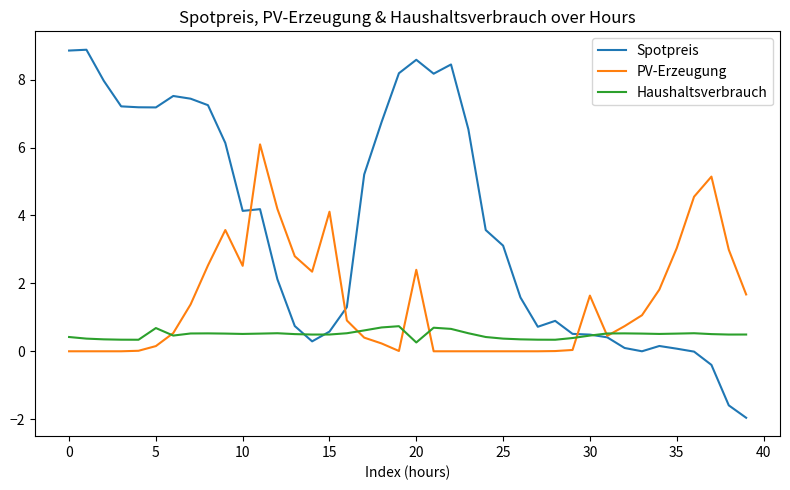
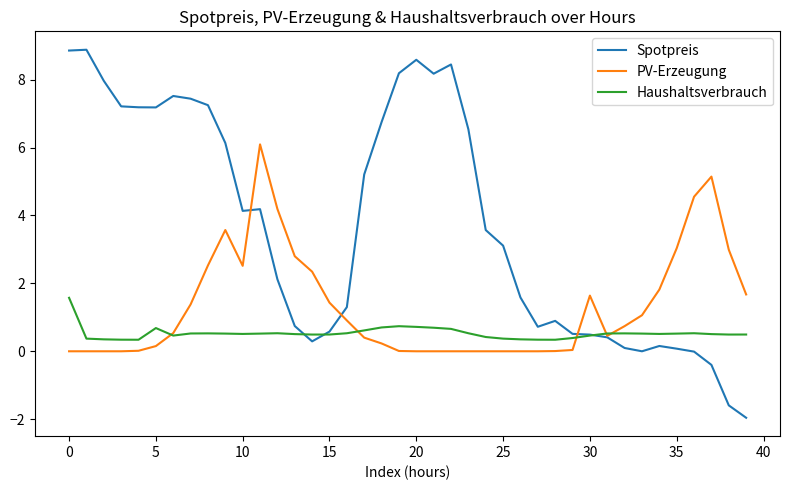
  {
    "Spotpreis": {
      "0": 8.9,
      "5": 7.2,
      "10": 4.1,
      "15": 0.6,
      "20": 8.6,
      "25": 3.1,
      "35": 0.1
    },
    "PV-Erzeugung": {
      "0": 0.0,
      "5": 0.2,
      "10": 2.5,
-     "15": 4.1,
-     "20": 2.4,
+     "15": 1.4,
+     "20": 0.0,
      "25": 0.0,
      "30": 1.6,
      "35": 3.0
    },
    "Haushaltsverbrauch": {
-     "0": 0.4,
+     "0": 1.6,
      "5": 0.7,
      "10": 0.5,
      "15": 0.5,
-     "20": 0.3,
+     "20": 0.7,
      "25": 0.4,
      "35": 0.5
    }
  }
